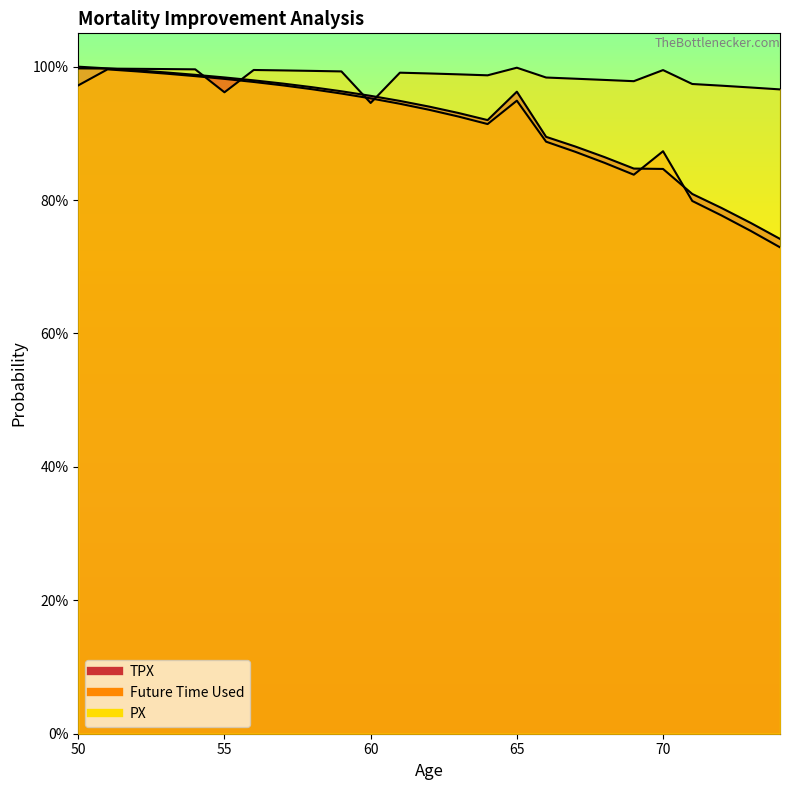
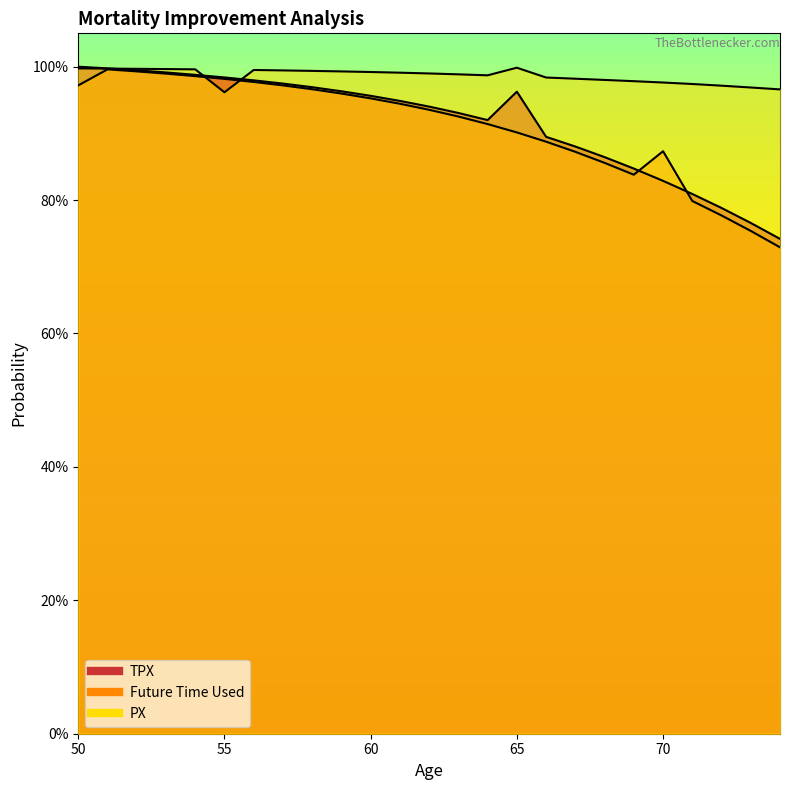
  {
    "TPX": {
      "60": "96%",
      "65": "96%",
-     "70": "85%"
+     "70": "83%"
    },
    "Future Time Used": {
      "50": "97%",
      "60": "95%",
-     "65": "95%",
+     "65": "90%",
      "70": "87%"
    },
    "PX": {
      "55": "96%",
-     "60": "95%",
+     "60": "99%",
      "65": "100%",
-     "70": "99%"
+     "70": "98%"
    }
  }
